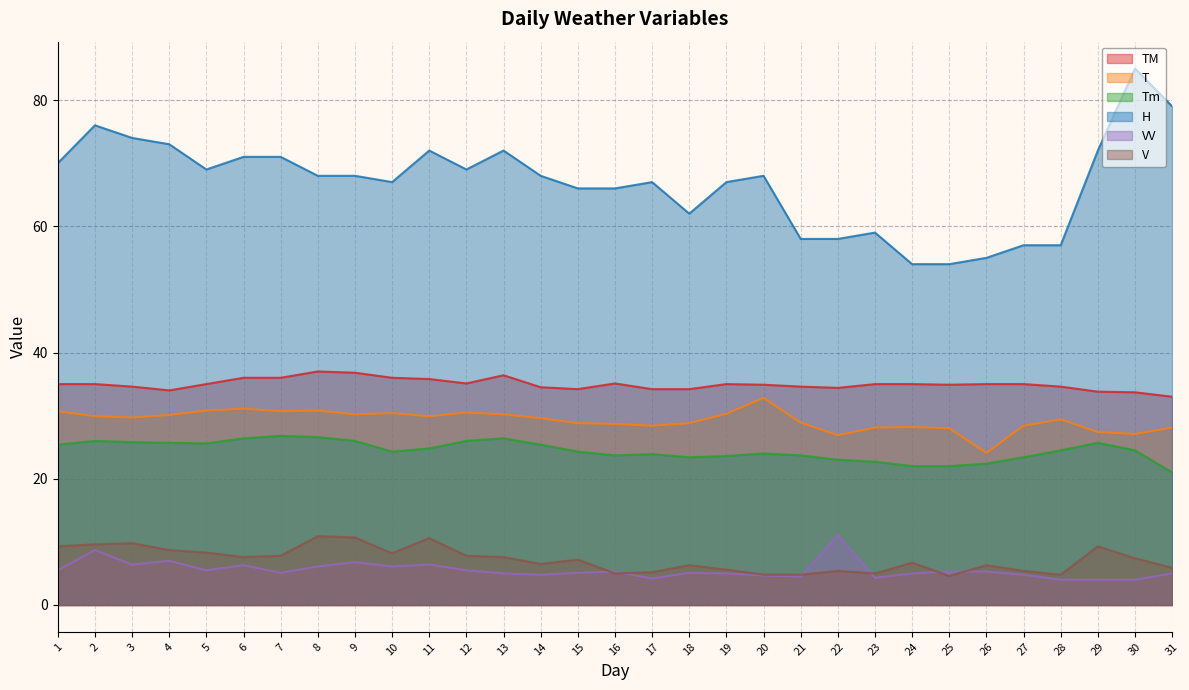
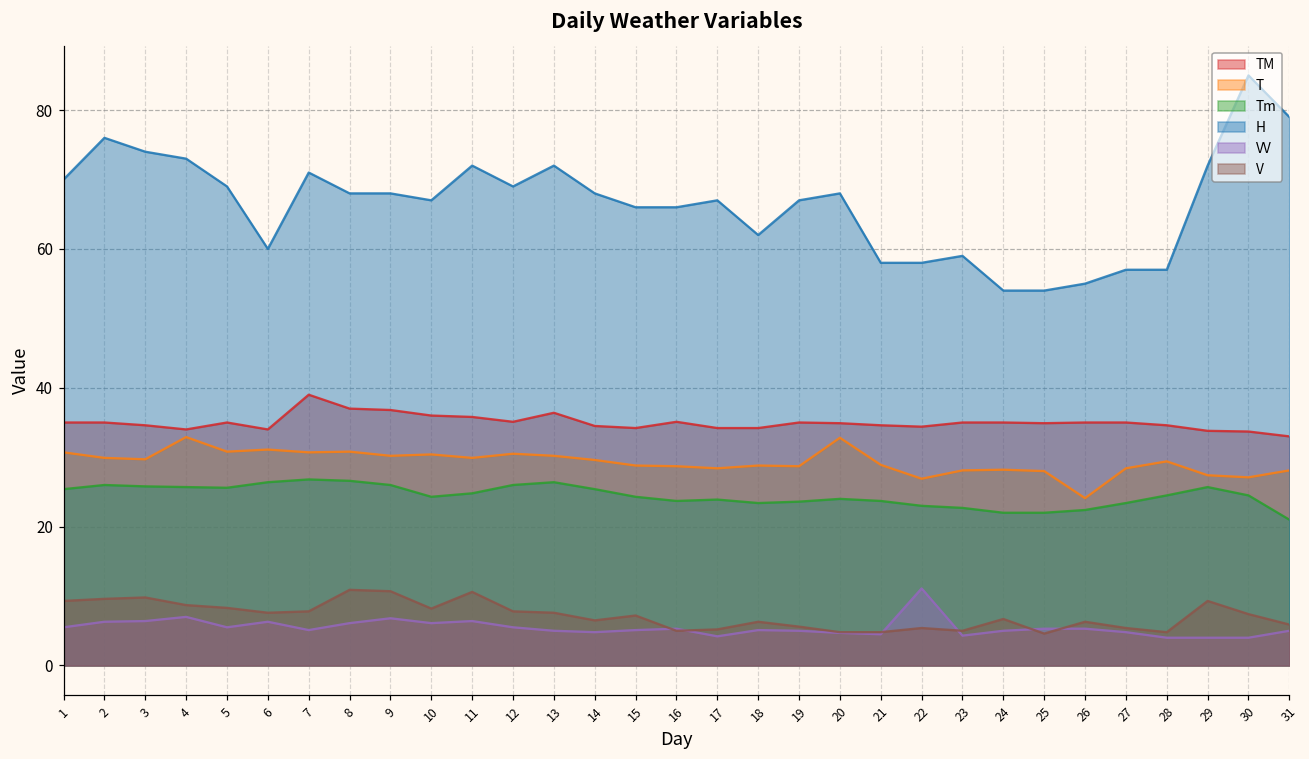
  {
    "TM": {
      "1": 35,
      "2": 35,
      "3": 35,
      "4": 34,
      "5": 35,
-     "6": 36,
-     "7": 36,
+     "6": 34,
+     "7": 39,
      "8": 37,
      "9": 37,
      "10": 36,
      "11": 36,
      "12": 35,
      "13": 36,
      "14": 35,
      "15": 34,
      "16": 35,
      "17": 34,
      "18": 34,
      "19": 35,
      "20": 35,
      "21": 35,
      "22": 34,
      "23": 35,
      "24": 35,
      "25": 35,
      "26": 35,
      "27": 35,
      "28": 35,
      "29": 34,
      "30": 34,
      "31": 33
    },
    "T": {
      "1": 31,
      "2": 30,
      "3": 30,
-     "4": 30,
+     "4": 33,
      "5": 31,
      "6": 31,
      "7": 31,
      "8": 31,
      "9": 30,
      "10": 30,
      "11": 30,
      "12": 31,
      "13": 30,
      "14": 30,
      "15": 29,
      "16": 29,
      "17": 28,
      "18": 29,
-     "19": 30,
+     "19": 29,
      "20": 33,
      "21": 29,
      "22": 27,
      "23": 28,
      "24": 28,
      "25": 28,
      "26": 24,
      "27": 28,
      "28": 29,
      "29": 27,
      "30": 27,
      "31": 28
    },
    "Tm": {
      "1": 25,
      "2": 26,
      "3": 26,
      "4": 26,
      "5": 26,
      "6": 26,
      "7": 27,
      "8": 27,
      "9": 26,
      "10": 24,
      "11": 25,
      "12": 26,
      "13": 26,
      "14": 25,
      "15": 24,
      "16": 24,
      "17": 24,
      "18": 23,
      "19": 24,
      "20": 24,
      "21": 24,
      "22": 23,
      "23": 23,
      "24": 22,
      "25": 22,
      "26": 22,
      "27": 23,
      "28": 25,
      "29": 26,
      "30": 25,
      "31": 21
    },
    "H": {
      "1": 70,
      "2": 76,
      "3": 74,
      "4": 73,
      "5": 69,
-     "6": 71,
+     "6": 60,
      "7": 71,
      "8": 68,
      "9": 68,
      "10": 67,
      "11": 72,
      "12": 69,
      "13": 72,
      "14": 68,
      "15": 66,
      "16": 66,
      "17": 67,
      "18": 62,
      "19": 67,
      "20": 68,
      "21": 58,
      "22": 58,
      "23": 59,
      "24": 54,
      "25": 54,
      "26": 55,
      "27": 57,
      "28": 57,
      "29": 72,
      "31": 79
    },
    "VV": {
      "1": 6,
-     "2": 9,
+     "2": 6,
      "3": 6,
      "4": 7,
      "5": 6,
      "6": 6,
      "7": 5,
      "8": 6,
      "9": 7,
      "10": 6,
      "11": 6,
      "12": 6,
      "13": 5,
      "14": 5,
      "15": 5,
      "17": 4,
      "18": 5,
      "19": 5,
      "22": 11,
      "23": 4,
      "24": 5,
      "25": 5,
      "26": 5,
      "27": 5,
      "28": 4,
      "29": 4,
      "30": 4,
      "31": 5
    },
    "V": {
      "1": 9,
      "2": 10,
      "3": 10,
      "4": 9,
      "5": 8,
      "6": 8,
      "7": 8,
      "8": 11,
      "9": 11,
      "10": 8,
      "11": 11,
      "12": 8,
      "13": 8,
      "14": 7,
      "15": 7,
      "17": 5,
      "18": 6,
      "19": 6,
      "22": 5,
      "23": 5,
      "24": 7,
      "25": 5,
      "26": 6,
      "27": 5,
      "28": 5,
      "29": 9,
      "30": 7,
      "31": 6
    }
  }
